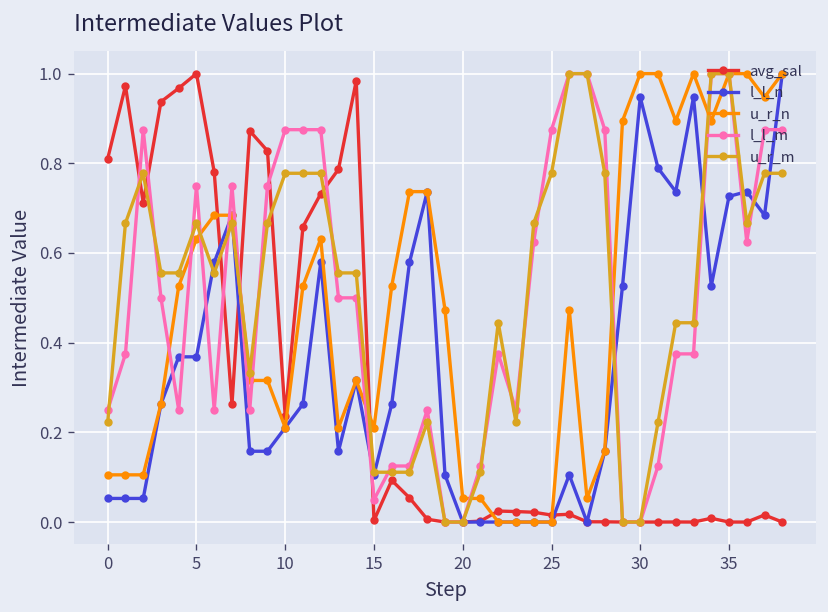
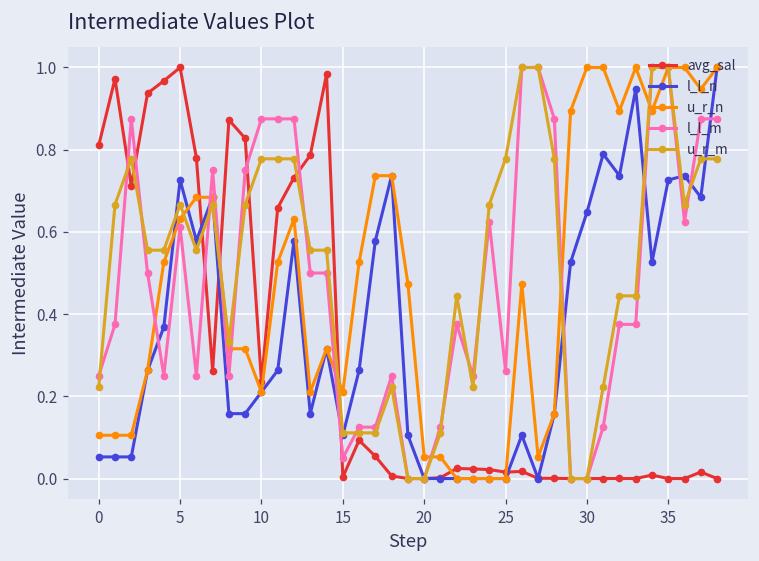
  {
    "avg_sal": {
      "0": 0.81,
      "5": 1.00,
      "10": 0.24,
      "15": 0.00,
      "25": 0.02,
      "35": 0.00
    },
    "l_l_n": {
      "0": 0.05,
-     "5": 0.37,
-     "30": 0.95,
+     "5": 0.73,
+     "30": 0.65,
      "35": 0.73
    },
    "l_l_m": {
      "0": 0.25,
-     "5": 0.75,
+     "5": 0.61,
      "10": 0.88,
      "15": 0.05,
-     "25": 0.88
+     "25": 0.26
    }
  }
